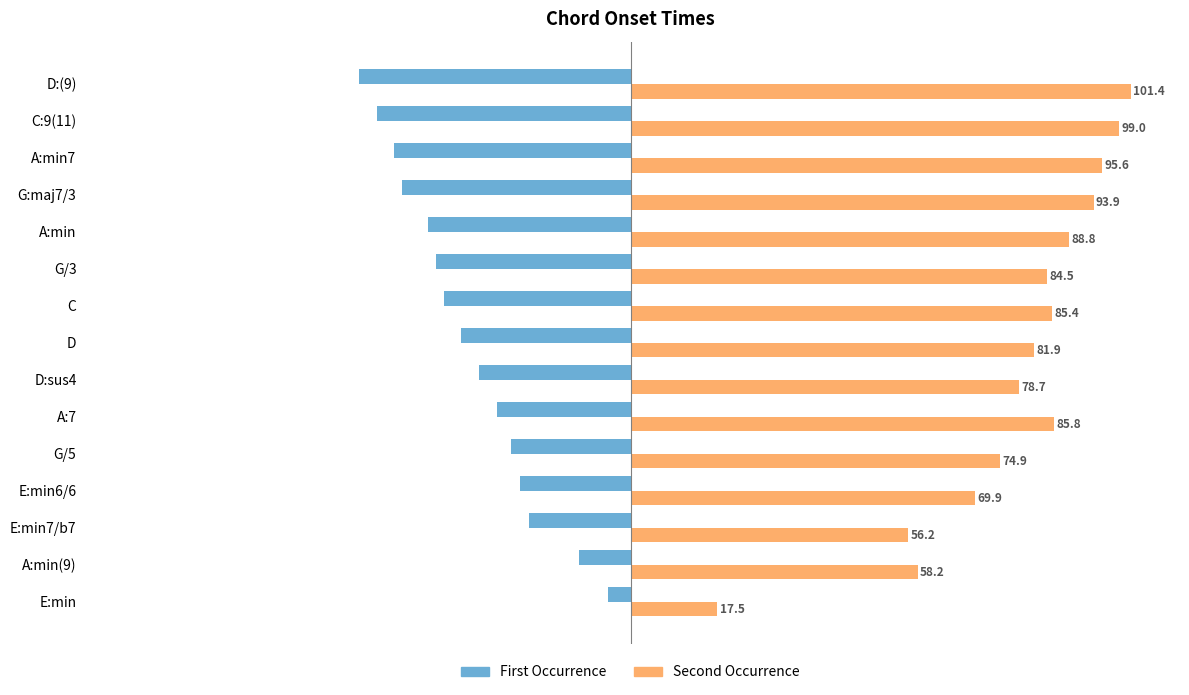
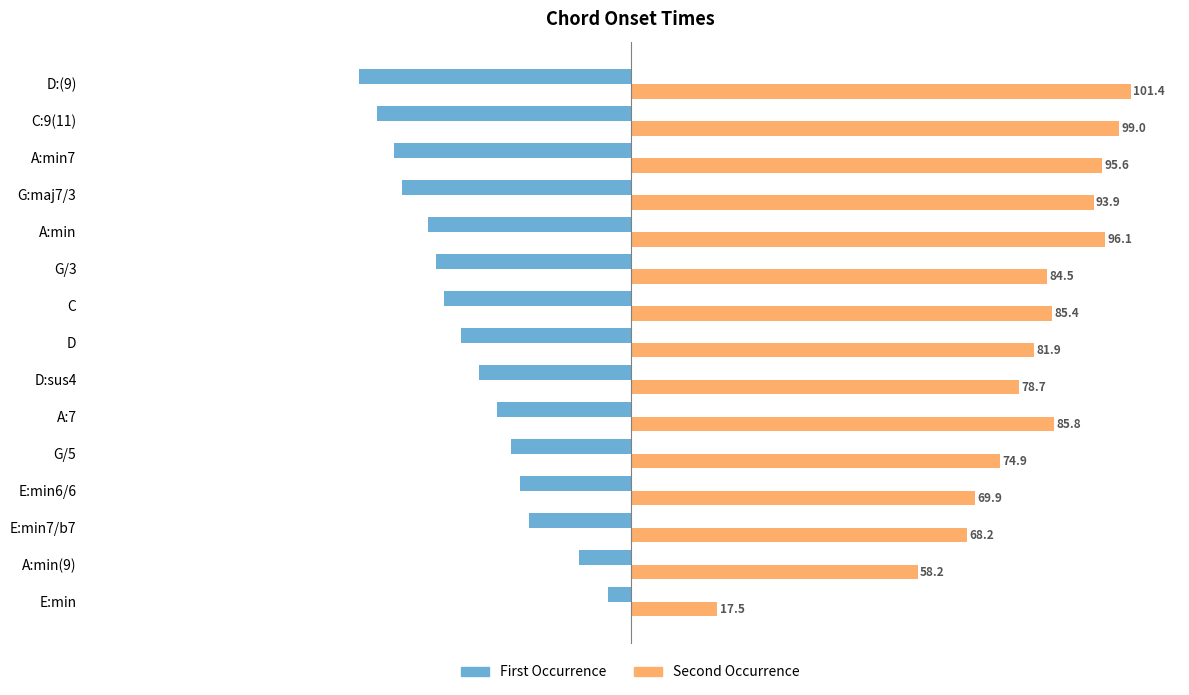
  {
    "Second Occurrence": {
      "D:(9)": 101.4,
      "C:9(11)": 99.0,
      "A:min7": 95.6,
      "G:maj7/3": 93.9,
-     "A:min": 88.8,
+     "A:min": 96.1,
      "G/3": 84.5,
      "C": 85.4,
      "D": 81.9,
      "D:sus4": 78.7,
      "A:7": 85.8,
      "G/5": 74.9,
      "E:min6/6": 69.9,
-     "E:min7/b7": 56.2,
+     "E:min7/b7": 68.2,
      "A:min(9)": 58.2,
      "E:min": 17.5
    }
  }
